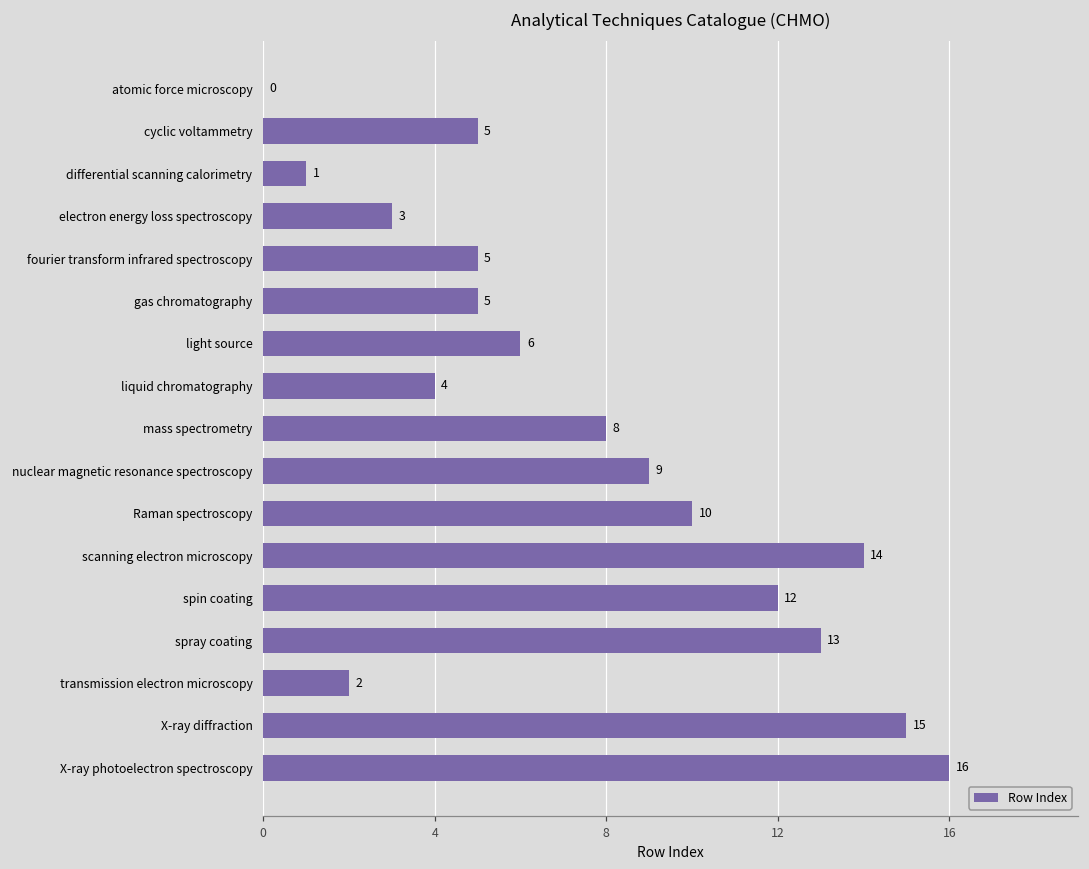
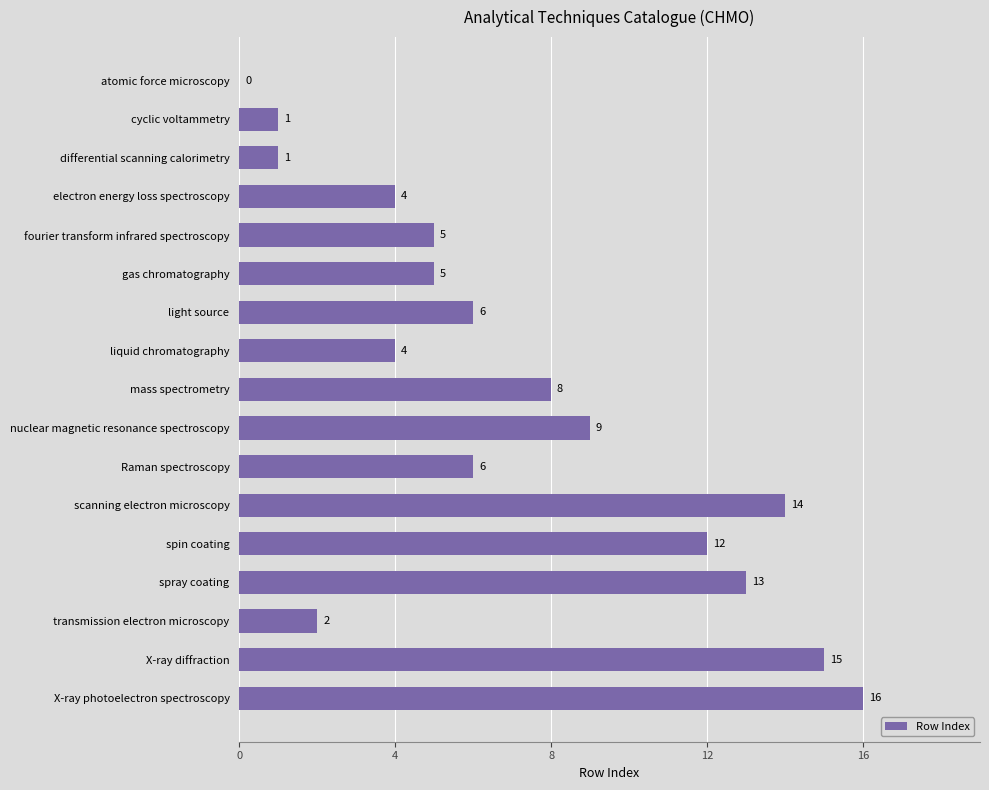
  {
    "atomic force microscopy": 0,
-   "cyclic voltammetry": 5,
+   "cyclic voltammetry": 1,
    "differential scanning calorimetry": 1,
-   "electron energy loss spectroscopy": 3,
+   "electron energy loss spectroscopy": 4,
    "fourier transform infrared spectroscopy": 5,
    "gas chromatography": 5,
    "light source": 6,
    "liquid chromatography": 4,
    "mass spectrometry": 8,
    "nuclear magnetic resonance spectroscopy": 9,
-   "Raman spectroscopy": 10,
+   "Raman spectroscopy": 6,
    "scanning electron microscopy": 14,
    "spin coating": 12,
    "spray coating": 13,
    "transmission electron microscopy": 2,
    "X-ray diffraction": 15,
    "X-ray photoelectron spectroscopy": 16
  }
